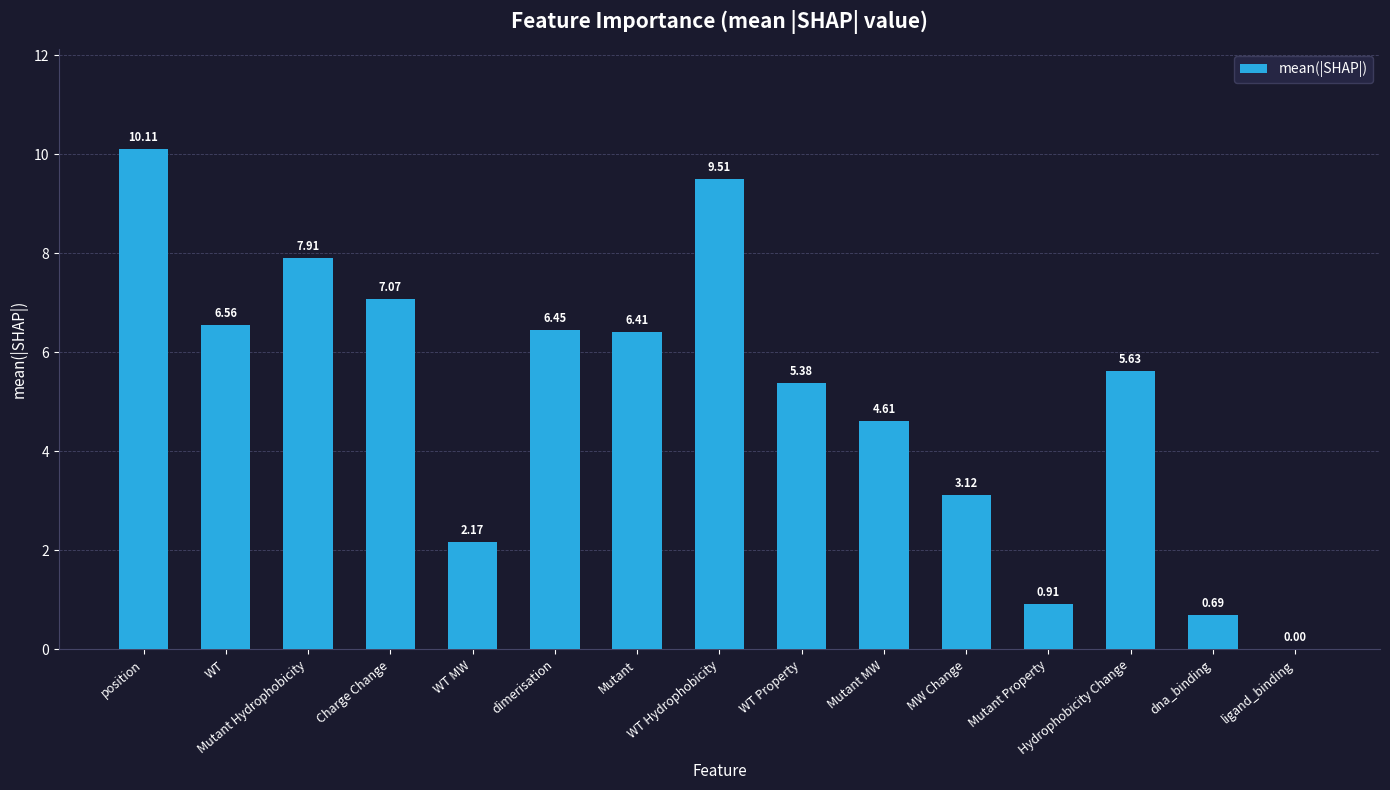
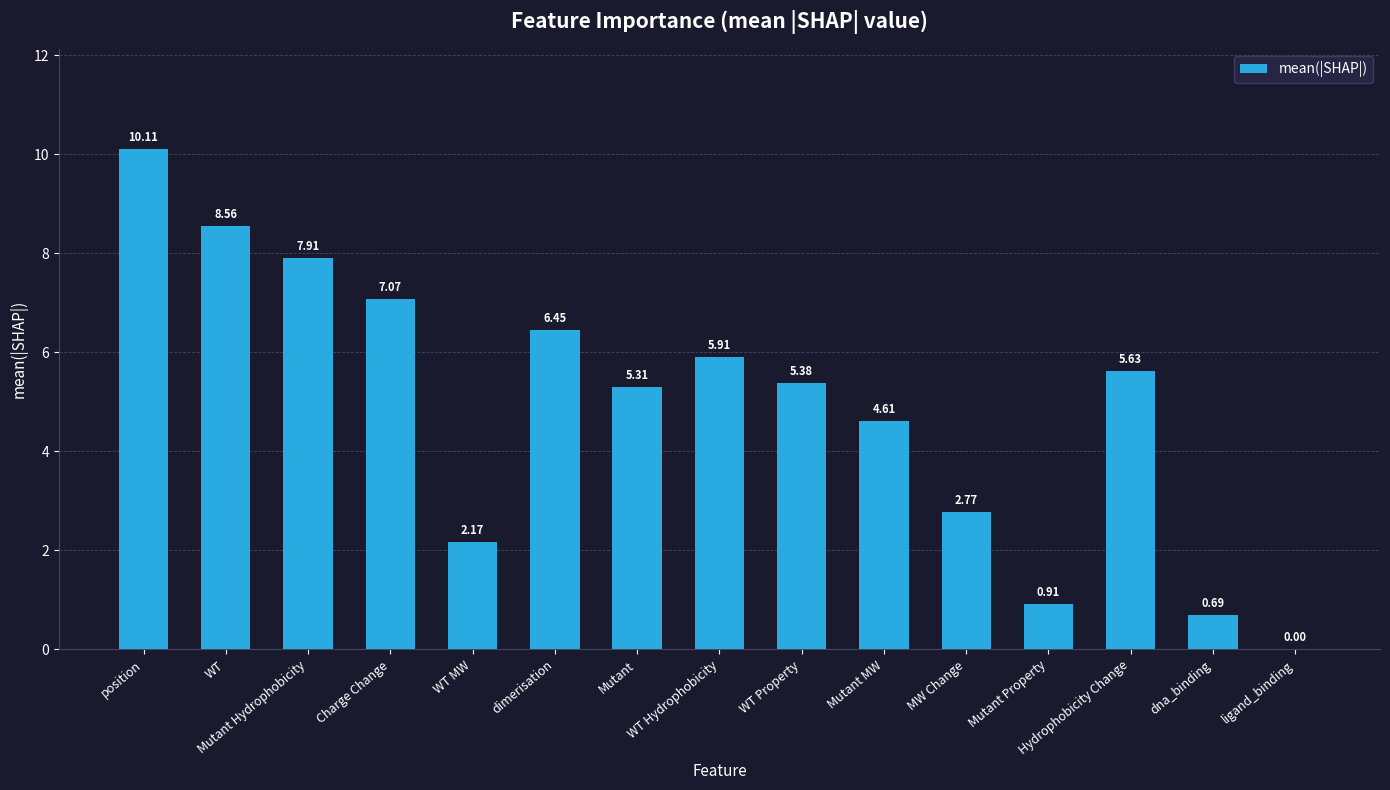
  {
    "position": 10.11,
-   "WT": 6.56,
+   "WT": 8.56,
    "Mutant Hydrophobicity": 7.91,
    "Charge Change": 7.07,
    "WT MW": 2.17,
    "dimerisation": 6.45,
-   "Mutant": 6.41,
-   "WT Hydrophobicity": 9.51,
+   "Mutant": 5.31,
+   "WT Hydrophobicity": 5.91,
    "WT Property": 5.38,
    "Mutant MW": 4.61,
-   "MW Change": 3.12,
+   "MW Change": 2.77,
    "Mutant Property": 0.91,
    "Hydrophobicity Change": 5.63,
    "dna_binding": 0.69,
    "ligand_binding": 0.00
  }
